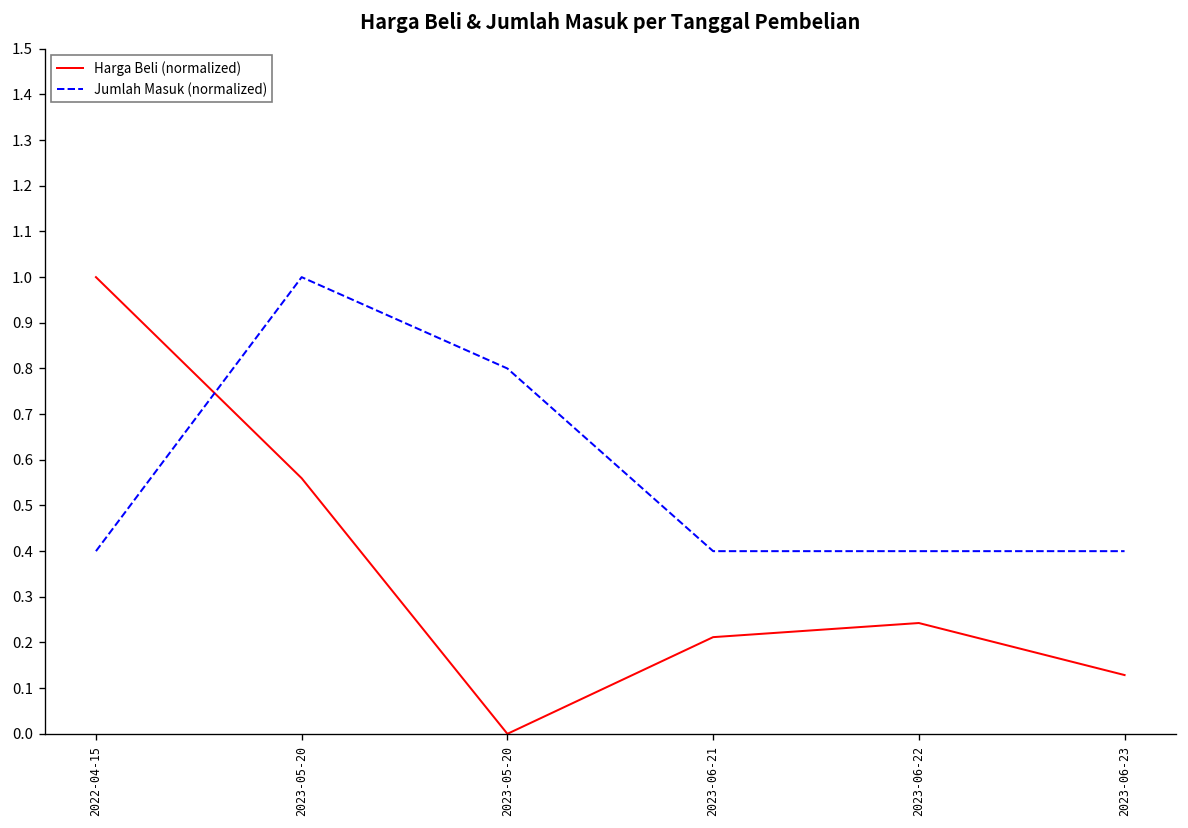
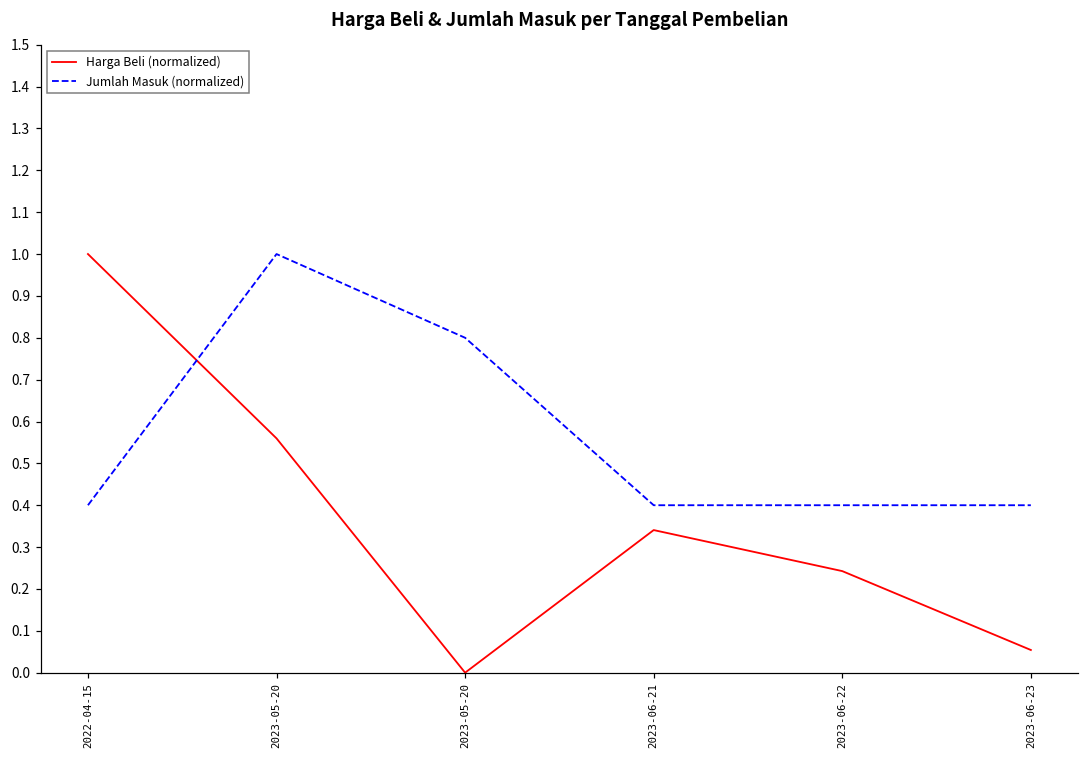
  {
    "Harga Beli (normalized)": {
      "2022-04-15": 1.00,
-     "2023-06-21": 0.21,
+     "2023-06-21": 0.34,
      "2023-06-22": 0.24,
-     "2023-06-23": 0.13
+     "2023-06-23": 0.05
    },
    "Jumlah Masuk (normalized)": {
      "2022-04-15": 0.40,
      "2023-06-21": 0.40,
      "2023-06-22": 0.40,
      "2023-06-23": 0.40
    }
  }
